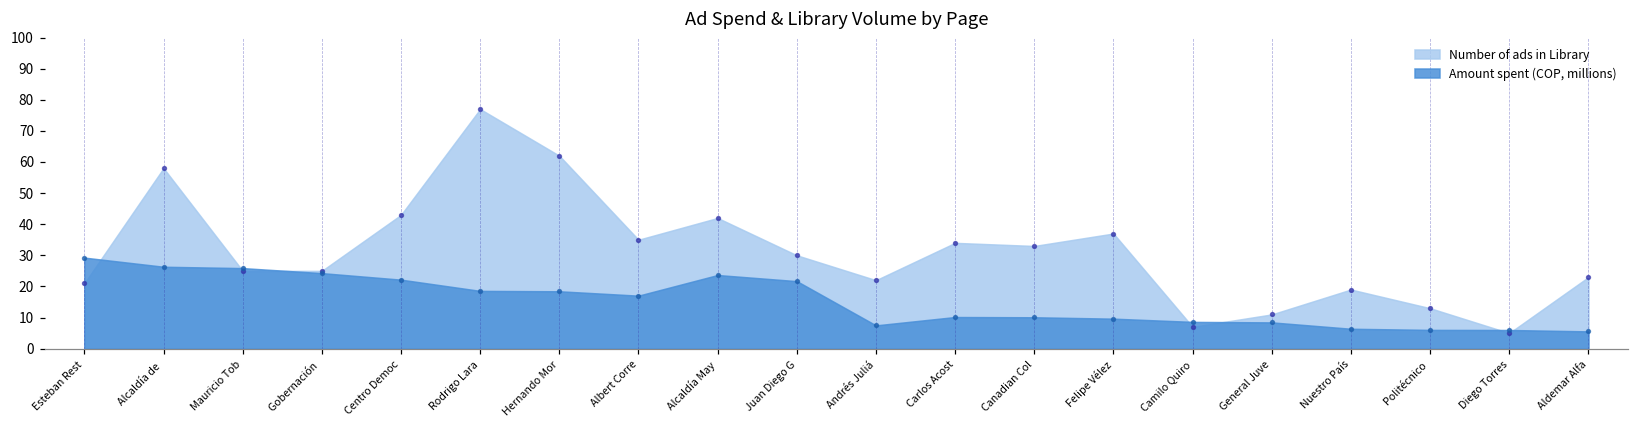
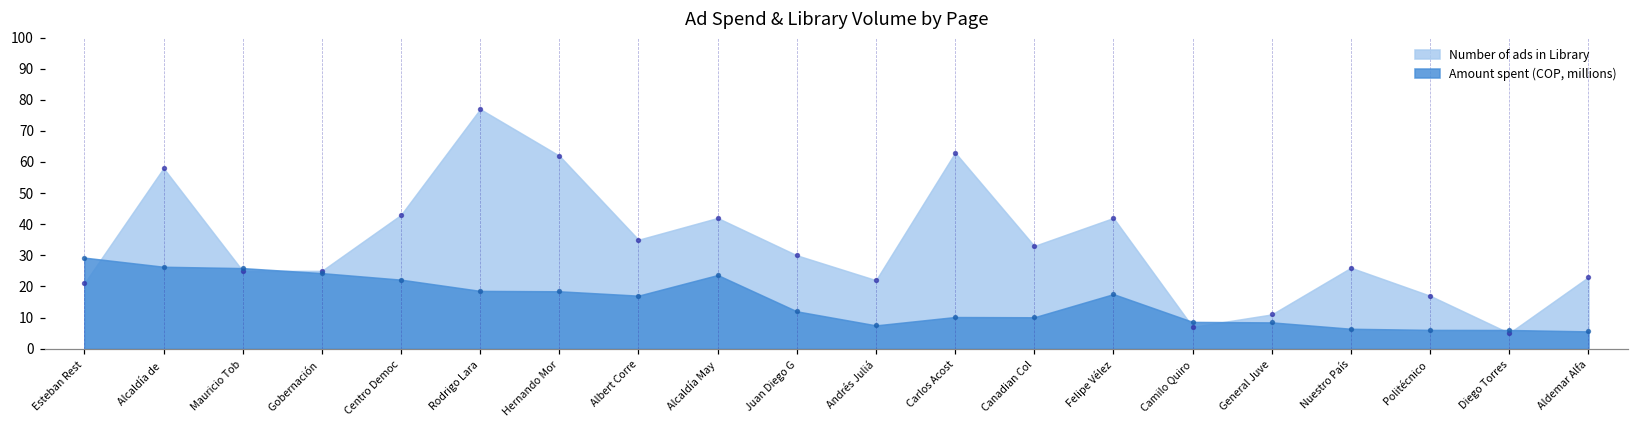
  {
    "Number of ads in Library": {
      "Esteban Rest": 21,
      "Alcaldía de": 58,
      "Centro Democ": 43,
      "Rodrigo Lara": 77,
      "Hernando Mor": 62,
      "Albert Corre": 35,
      "Alcaldía May": 42,
      "Juan Diego G": 30,
      "Andrés Juliá": 22,
-     "Carlos Acost": 34,
+     "Carlos Acost": 63,
      "Canadian Col": 33,
-     "Felipe Vélez": 37,
+     "Felipe Vélez": 42,
      "Camilo Quiro": 7,
      "General Juve": 11,
-     "Nuestro País": 19,
-     "Politécnico": 13,
+     "Nuestro País": 26,
+     "Politécnico": 17,
      "Diego Torres": 5,
      "Aldemar Alfa": 23
    },
    "Amount spent (COP, millions)": {
      "Esteban Rest": 29,
      "Alcaldía de": 26,
      "Centro Democ": 22,
      "Rodrigo Lara": 19,
      "Hernando Mor": 18,
      "Albert Corre": 17,
      "Alcaldía May": 24,
-     "Juan Diego G": 22,
+     "Juan Diego G": 12,
      "Andrés Juliá": 7,
      "Carlos Acost": 10,
      "Canadian Col": 10,
-     "Felipe Vélez": 10,
+     "Felipe Vélez": 18,
      "Camilo Quiro": 9,
      "General Juve": 8,
      "Nuestro País": 6,
      "Politécnico": 6,
      "Diego Torres": 6,
      "Aldemar Alfa": 6
    }
  }
